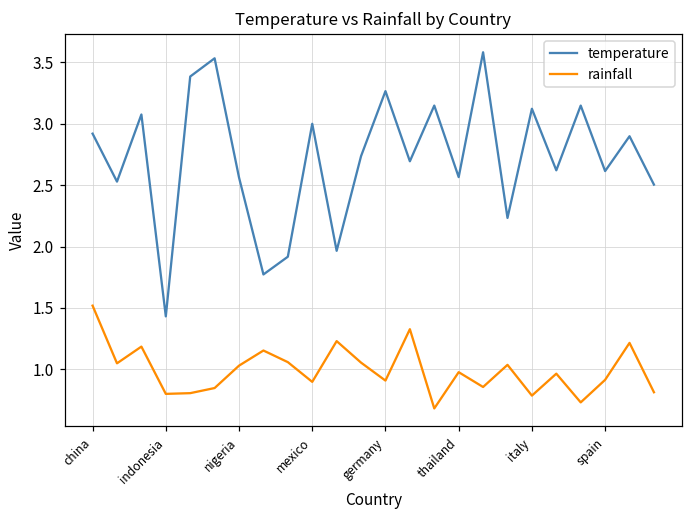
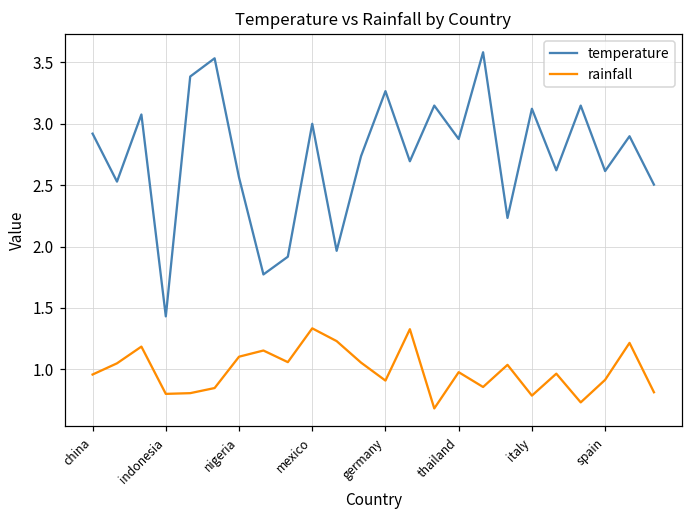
  {
    "temperature": {
      "china": 2.92,
      "indonesia": 1.43,
      "nigeria": 2.56,
      "mexico": 3.00,
      "germany": 3.27,
-     "thailand": 2.57,
+     "thailand": 2.88,
      "italy": 3.12,
      "spain": 2.61
    },
    "rainfall": {
-     "china": 1.52,
+     "china": 0.96,
      "indonesia": 0.80,
-     "nigeria": 1.03,
-     "mexico": 0.90,
+     "nigeria": 1.10,
+     "mexico": 1.33,
      "germany": 0.91,
      "thailand": 0.98,
      "italy": 0.79,
      "spain": 0.92
    }
  }
